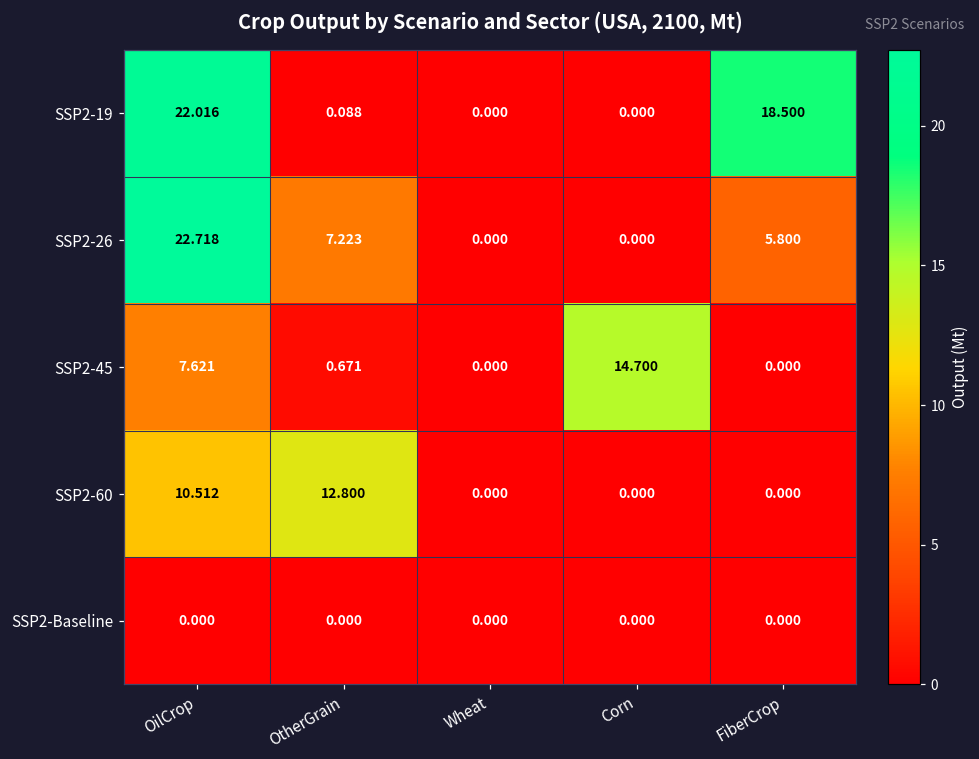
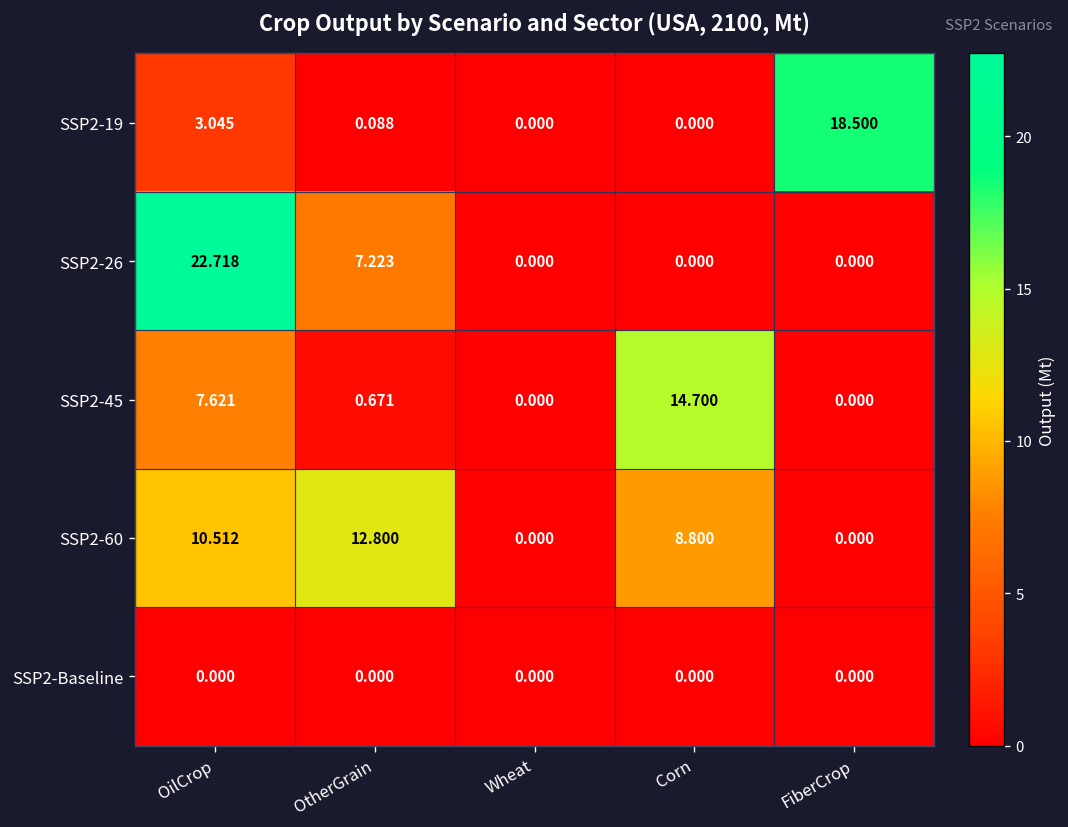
  {
    "SSP2-19": {
-     "OilCrop": 22.016,
+     "OilCrop": 3.045,
      "OtherGrain": 0.088,
      "Wheat": 0.000,
      "Corn": 0.000,
      "FiberCrop": 18.500
    },
    "SSP2-26": {
      "OilCrop": 22.718,
      "OtherGrain": 7.223,
      "Wheat": 0.000,
      "Corn": 0.000,
-     "FiberCrop": 5.800
+     "FiberCrop": 0.000
    },
    "SSP2-45": {
      "OilCrop": 7.621,
      "OtherGrain": 0.671,
      "Wheat": 0.000,
      "Corn": 14.700,
      "FiberCrop": 0.000
    },
    "SSP2-60": {
      "OilCrop": 10.512,
      "OtherGrain": 12.800,
      "Wheat": 0.000,
-     "Corn": 0.000,
+     "Corn": 8.800,
      "FiberCrop": 0.000
    },
    "SSP2-Baseline": {
      "OilCrop": 0.000,
      "OtherGrain": 0.000,
      "Wheat": 0.000,
      "Corn": 0.000,
      "FiberCrop": 0.000
    }
  }
